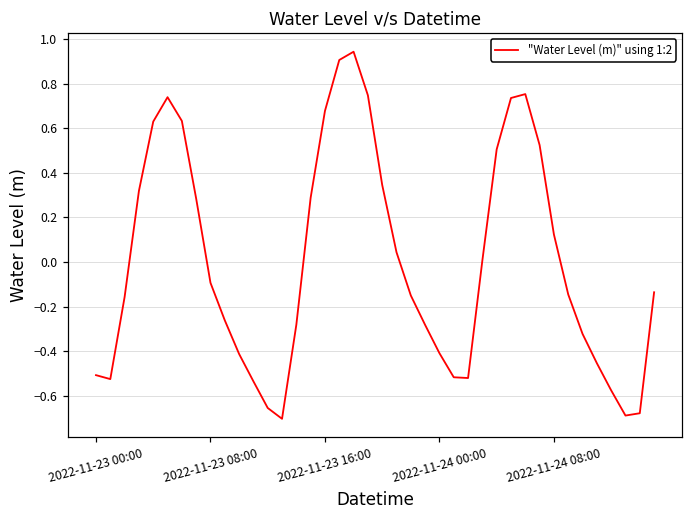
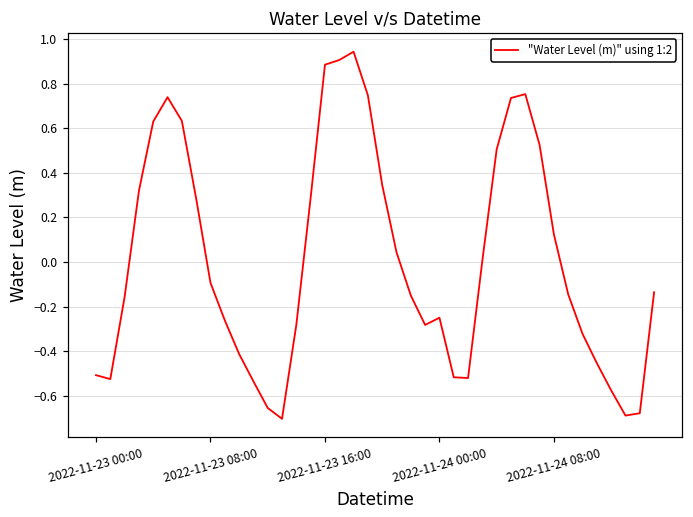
  {
    "2022-11-23 00:00": -0.51,
    "2022-11-23 08:00": -0.09,
-   "2022-11-23 16:00": 0.68,
-   "2022-11-24 00:00": -0.41,
+   "2022-11-23 16:00": 0.88,
+   "2022-11-24 00:00": -0.25,
    "2022-11-24 08:00": 0.12
  }
